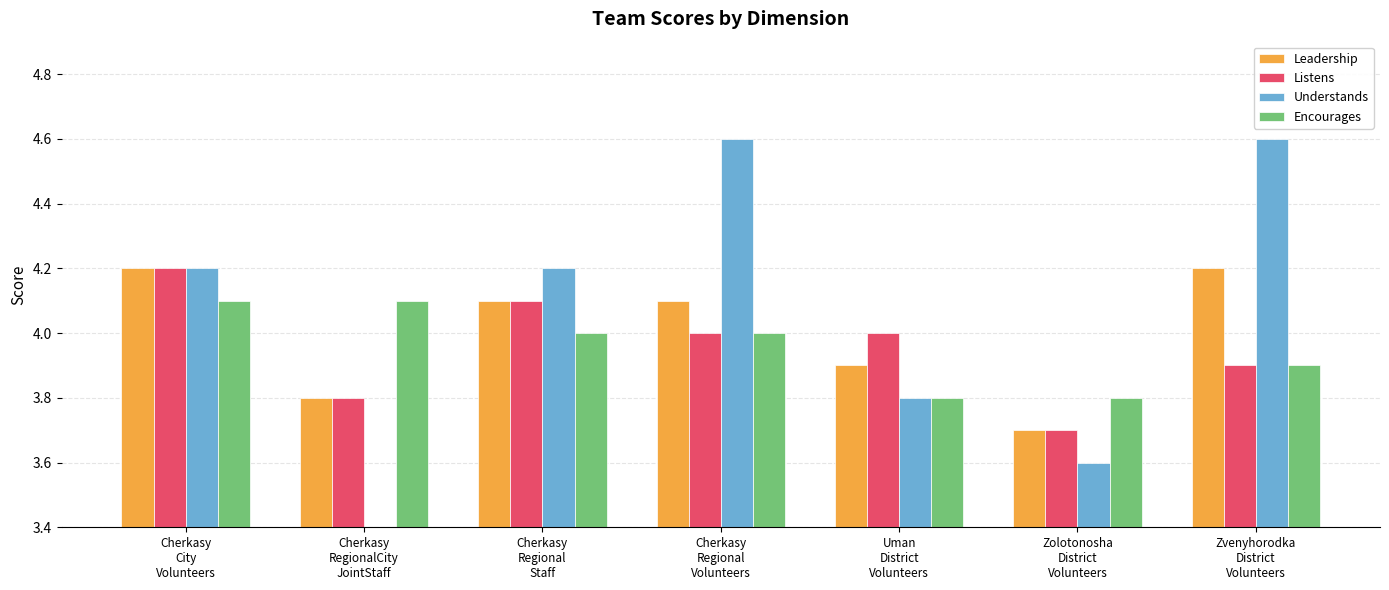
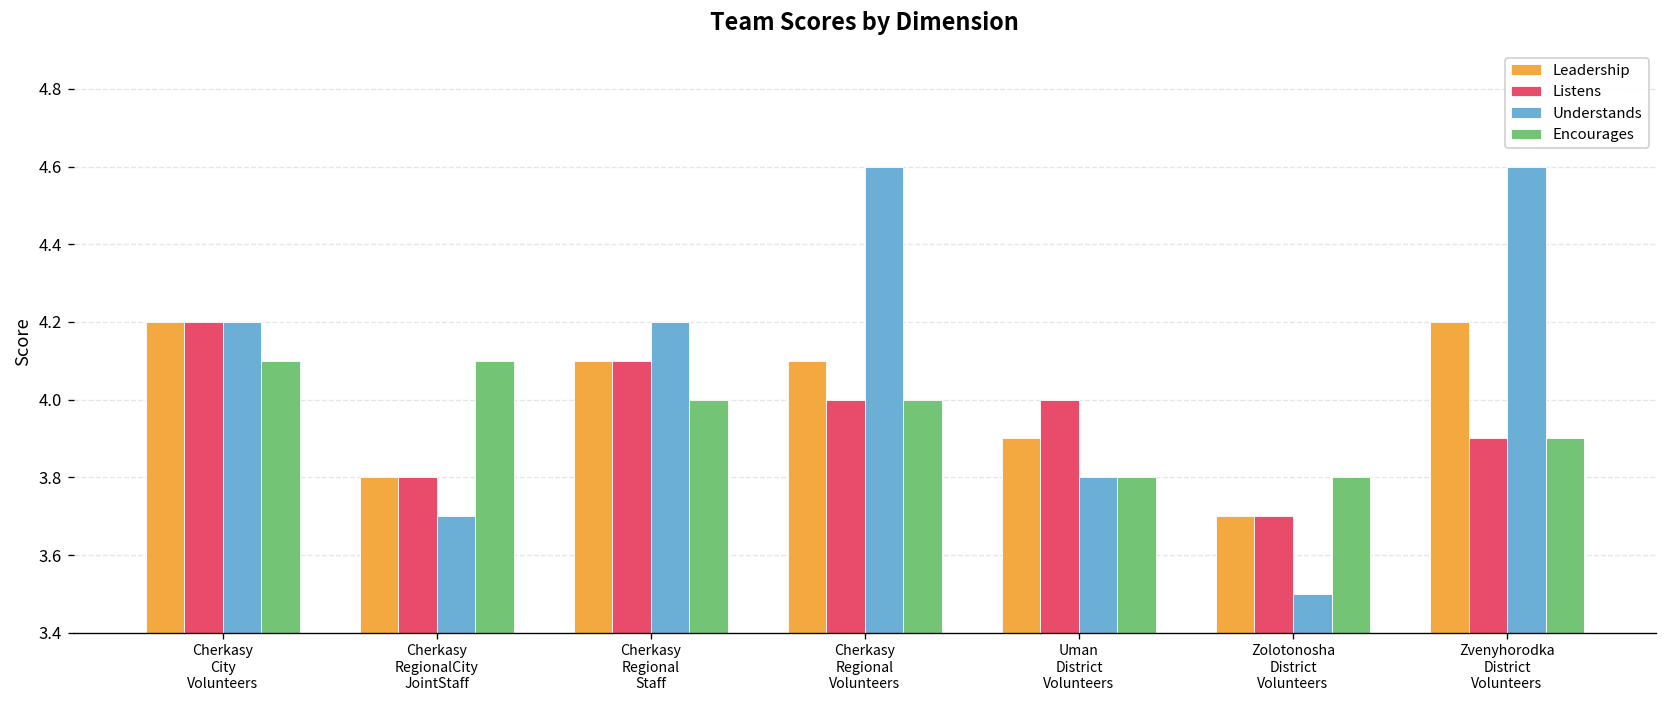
  {
    "Leadership": {
      "Cherkasy City Volunteers": 4.2,
      "Cherkasy RegionalCity JointStaff": 3.8,
      "Cherkasy Regional Staff": 4.1,
      "Cherkasy Regional Volunteers": 4.1,
      "Uman District Volunteers": 3.9,
      "Zolotonosha District Volunteers": 3.7,
      "Zvenyhorodka District Volunteers": 4.2
    },
    "Listens": {
      "Cherkasy City Volunteers": 4.2,
      "Cherkasy RegionalCity JointStaff": 3.8,
      "Cherkasy Regional Staff": 4.1,
      "Cherkasy Regional Volunteers": 4.0,
      "Uman District Volunteers": 4.0,
      "Zolotonosha District Volunteers": 3.7,
      "Zvenyhorodka District Volunteers": 3.9
    },
    "Understands": {
      "Cherkasy City Volunteers": 4.2,
-     "Cherkasy RegionalCity JointStaff": 3.4,
+     "Cherkasy RegionalCity JointStaff": 3.7,
      "Cherkasy Regional Staff": 4.2,
      "Cherkasy Regional Volunteers": 4.6,
      "Uman District Volunteers": 3.8,
-     "Zolotonosha District Volunteers": 3.6,
+     "Zolotonosha District Volunteers": 3.5,
      "Zvenyhorodka District Volunteers": 4.6
    },
    "Encourages": {
      "Cherkasy City Volunteers": 4.1,
      "Cherkasy RegionalCity JointStaff": 4.1,
      "Cherkasy Regional Staff": 4.0,
      "Cherkasy Regional Volunteers": 4.0,
      "Uman District Volunteers": 3.8,
      "Zolotonosha District Volunteers": 3.8,
      "Zvenyhorodka District Volunteers": 3.9
    }
  }
